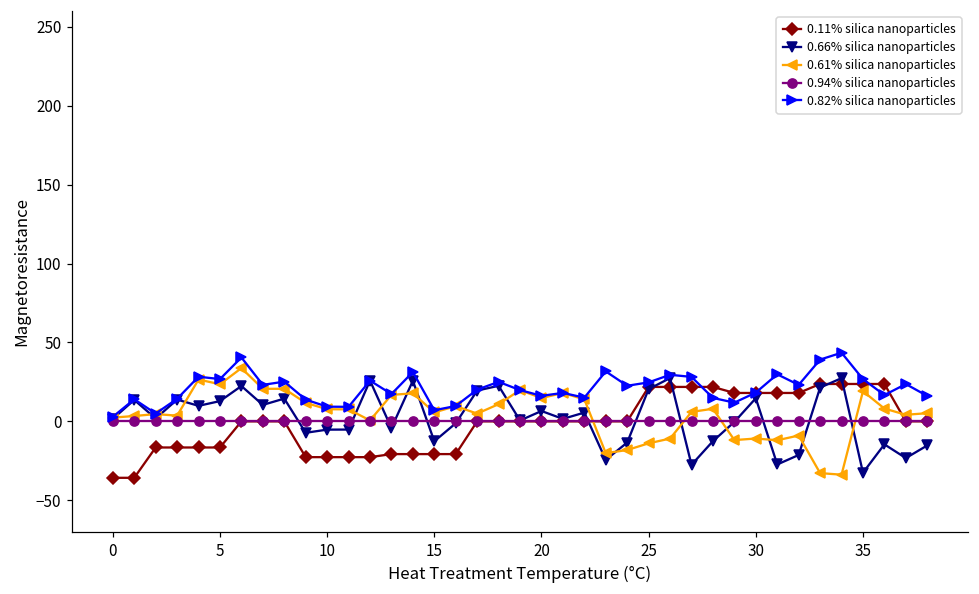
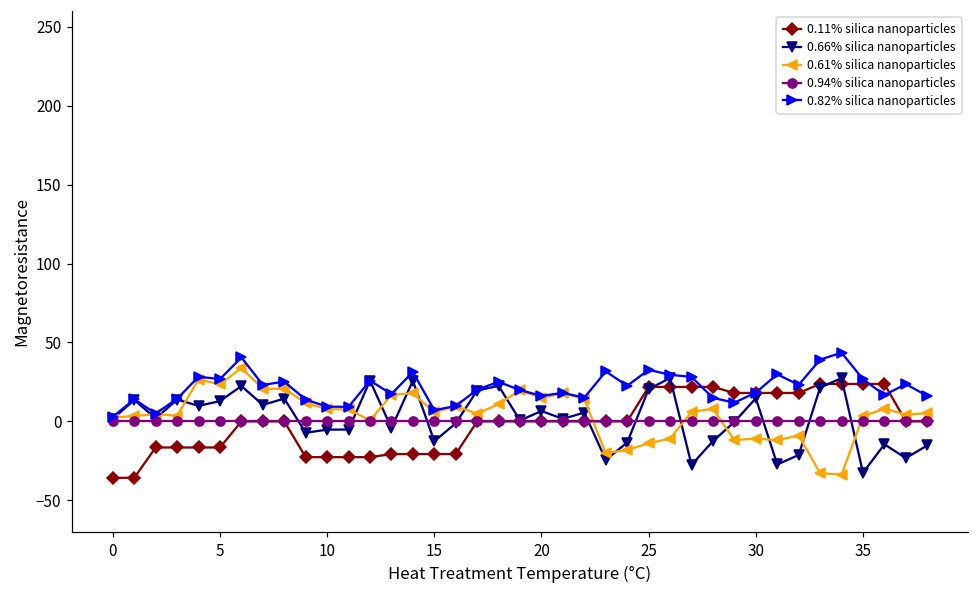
  {
    "0.11% silica nanoparticles": {
      "0": -36,
      "5": -17,
      "10": -23,
      "15": -21,
      "35": 24
    },
    "0.66% silica nanoparticles": {
      "5": 13,
      "10": -5,
      "15": -13,
      "20": 7,
      "30": 15,
      "35": -33
    },
    "0.61% silica nanoparticles": {
      "5": 24,
      "25": -14,
      "30": -11,
-     "35": 19
+     "35": 3
    },
    "0.94% silica nanoparticles": {
      "5": 0,
      "10": 0,
      "15": 0,
      "25": 0,
      "30": 0,
      "35": 0
    },
    "0.82% silica nanoparticles": {
      "5": 27,
-     "25": 25,
+     "25": 33,
      "35": 27
    }
  }
